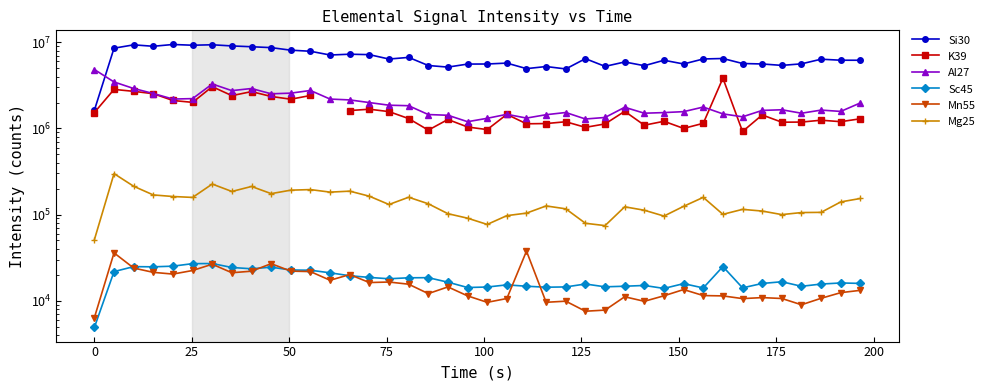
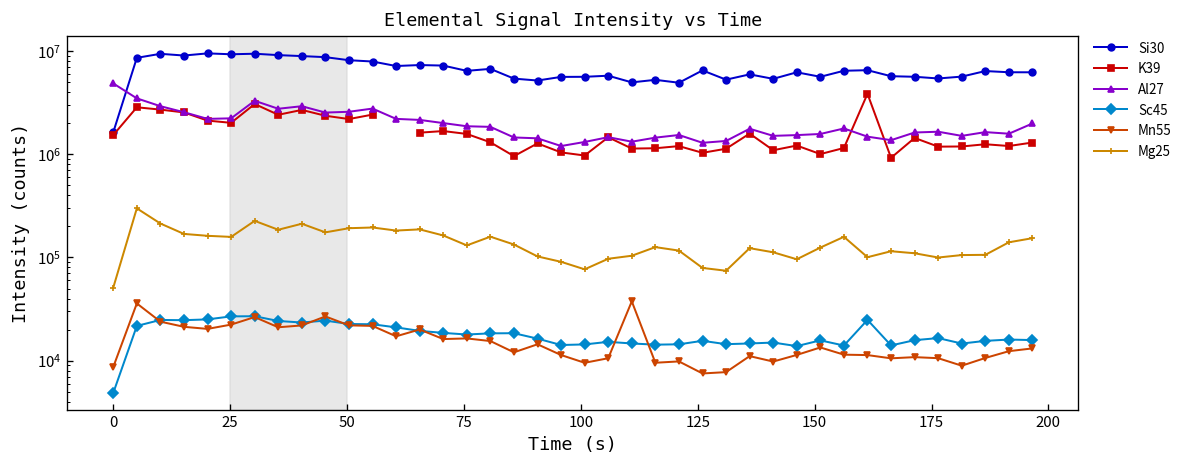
  {
    "Al27": {
      "0": 5000000
    },
    "Sc45": {
      "0": 5000
    },
    "Mn55": {
-     "0": 6000
+     "0": 9000
    },
    "Mg25": {
      "0": 50000
    }
  }
